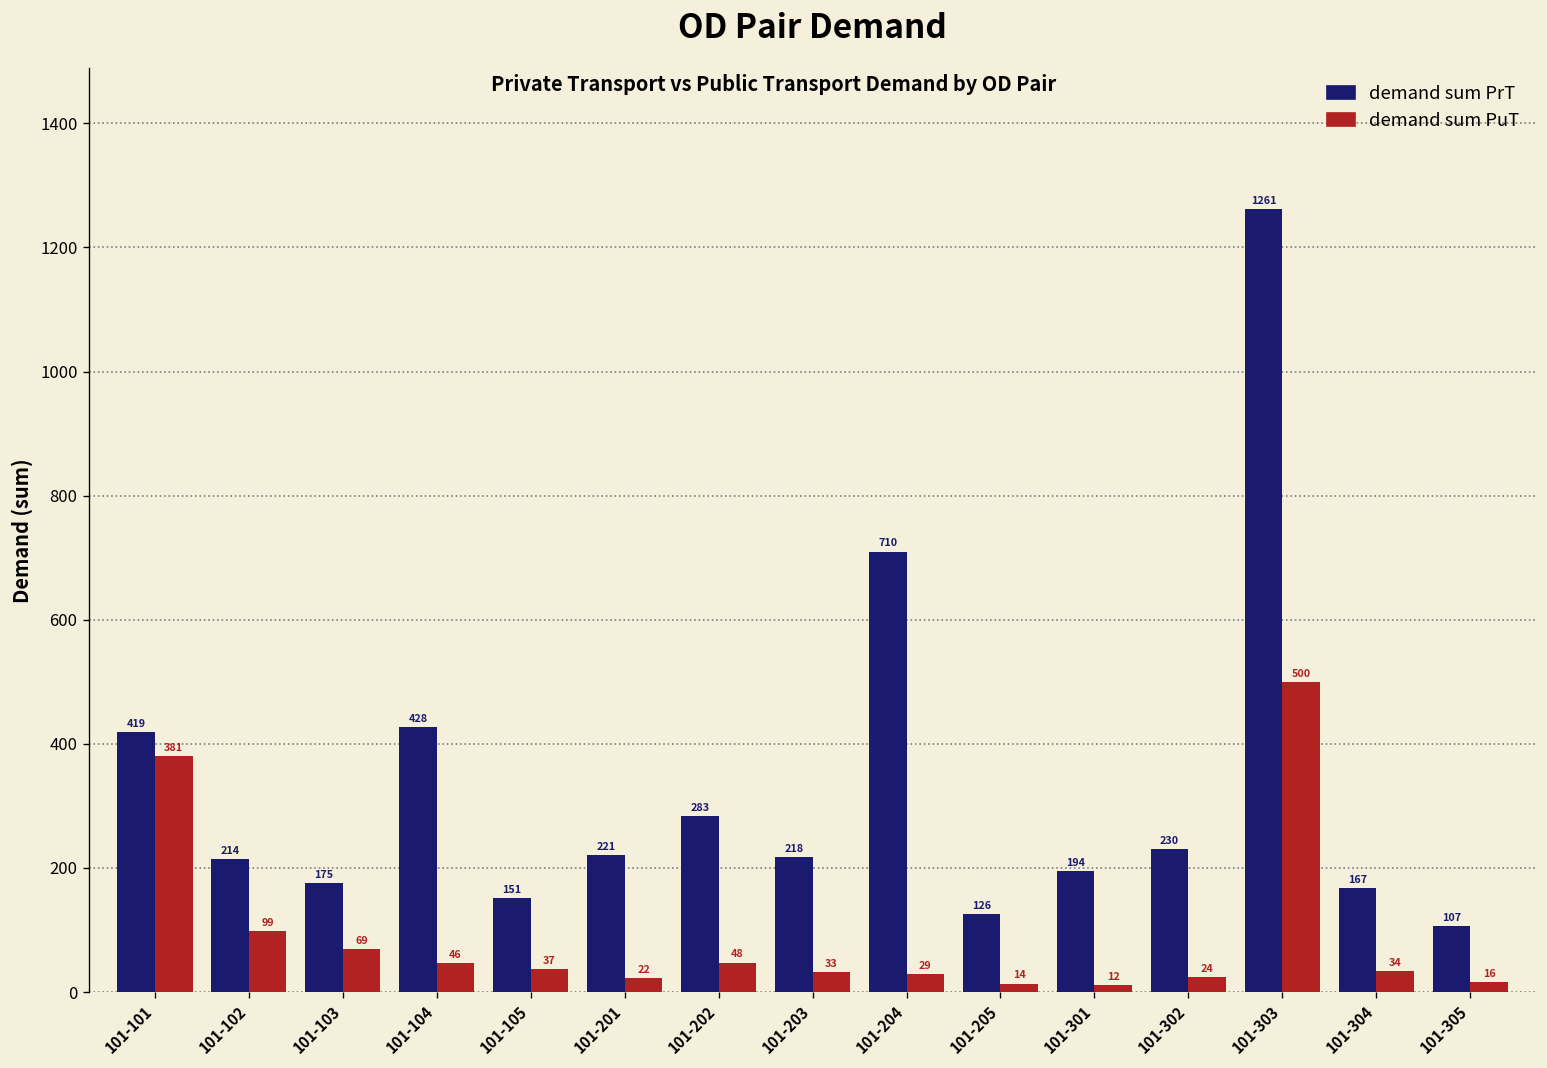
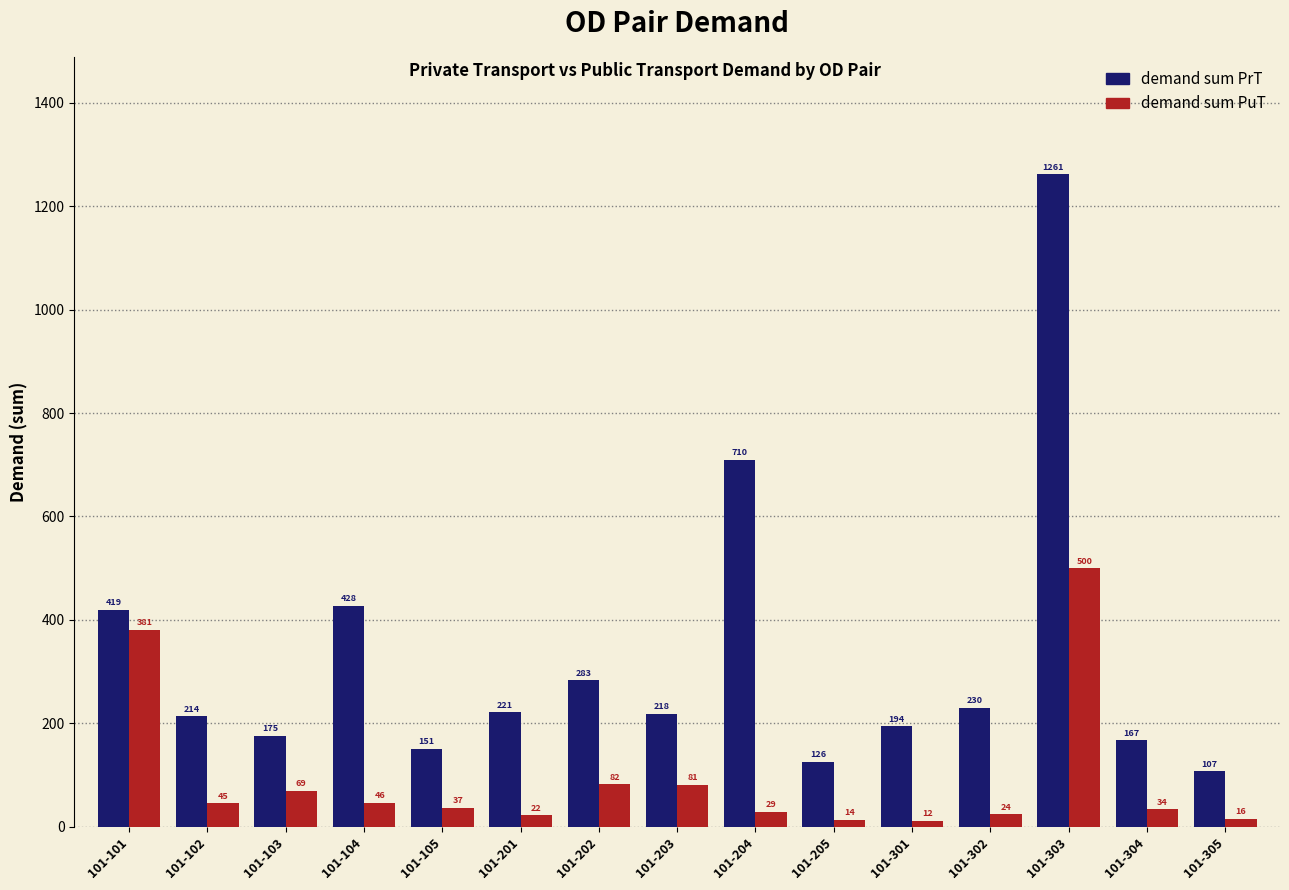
  {
    "demand sum PrT": {
      "101-101": 419,
      "101-102": 214,
      "101-103": 175,
      "101-104": 428,
      "101-105": 151,
      "101-201": 221,
      "101-202": 283,
      "101-203": 218,
      "101-204": 710,
      "101-205": 126,
      "101-301": 194,
      "101-302": 230,
      "101-303": 1261,
      "101-304": 167,
      "101-305": 107
    },
    "demand sum PuT": {
      "101-101": 381,
-     "101-102": 99,
+     "101-102": 45,
      "101-103": 69,
      "101-104": 46,
      "101-105": 37,
      "101-201": 22,
-     "101-202": 48,
-     "101-203": 33,
+     "101-202": 82,
+     "101-203": 81,
      "101-204": 29,
      "101-205": 14,
      "101-301": 12,
      "101-302": 24,
      "101-303": 500,
      "101-304": 34,
      "101-305": 16
    }
  }
